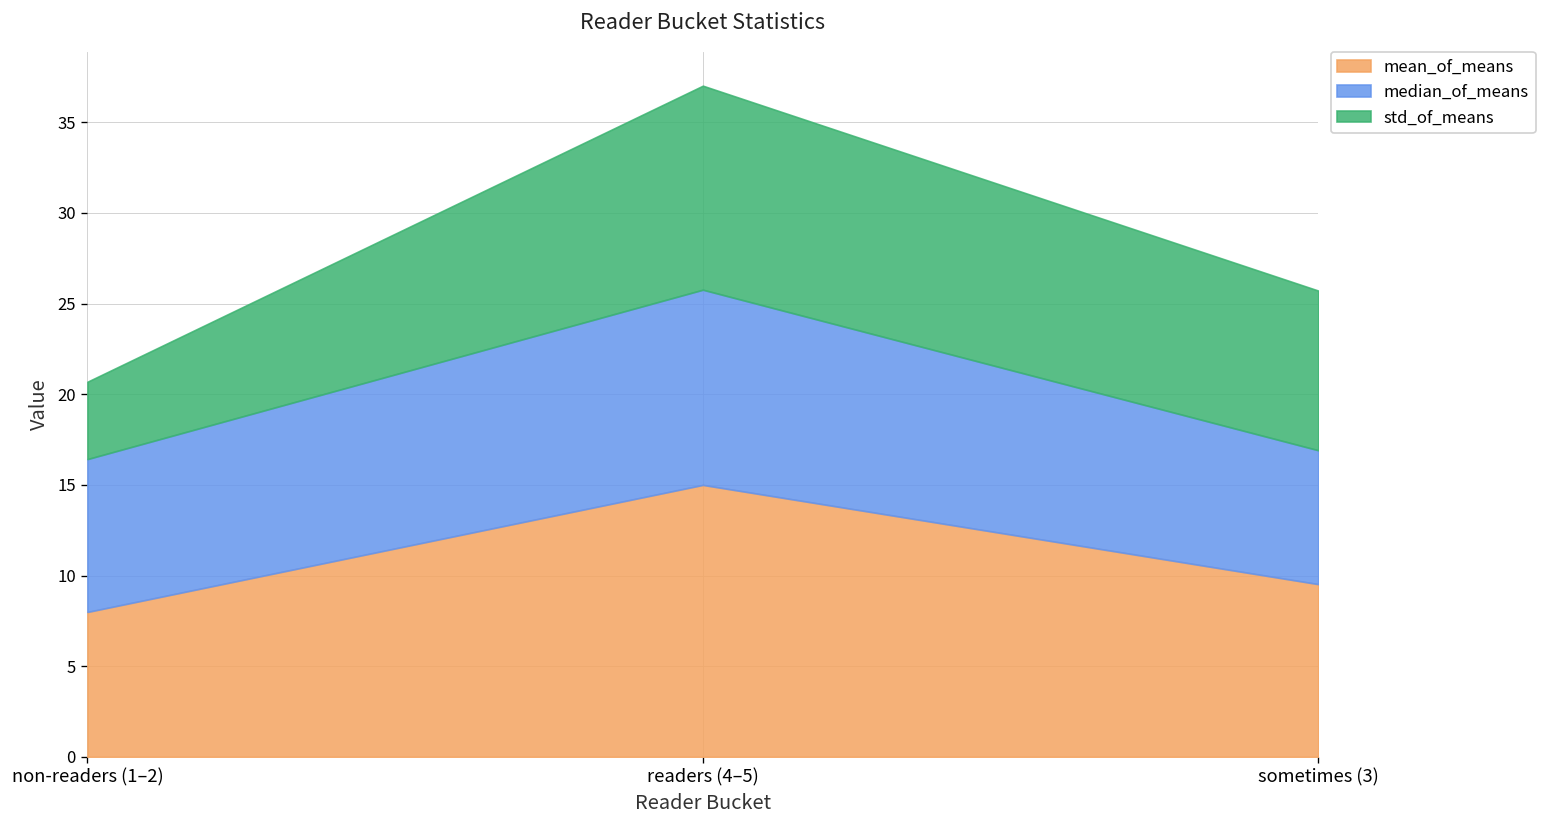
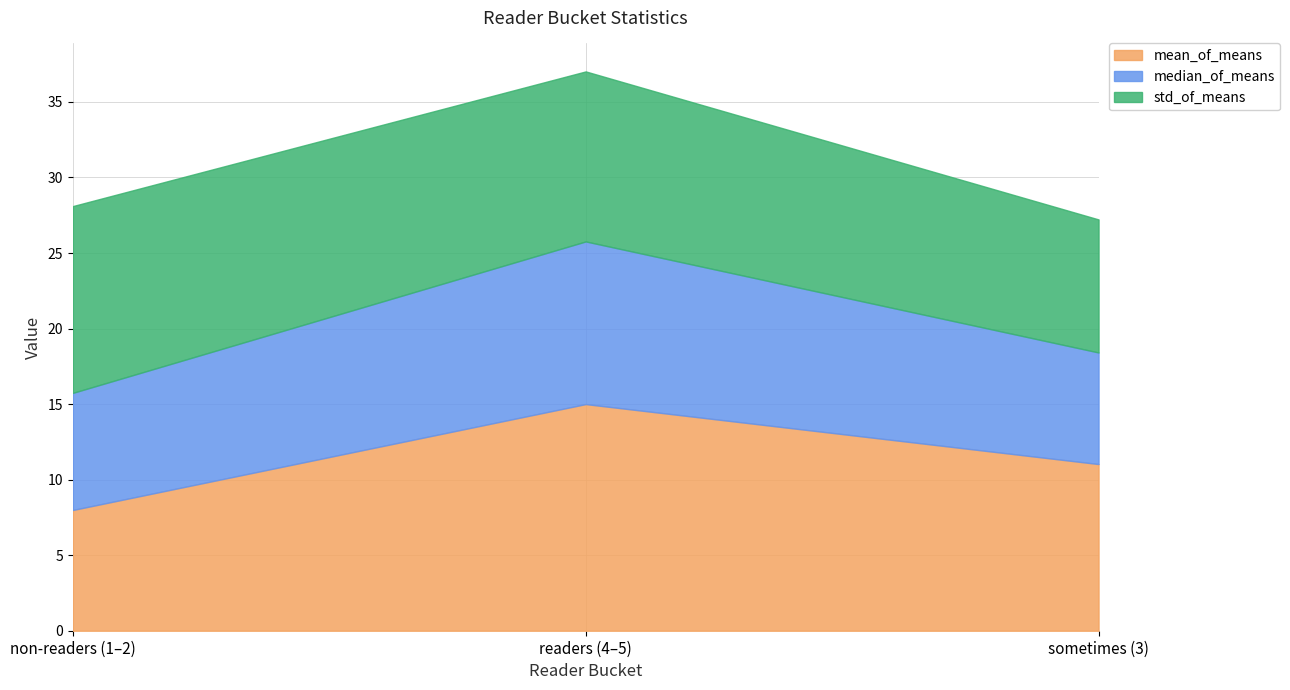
  {
    "mean_of_means": {
      "non-readers (1–2)": 8.0,
      "readers (4–5)": 15.0,
-     "sometimes (3)": 9.5
+     "sometimes (3)": 11.0
    },
    "median_of_means": {
-     "non-readers (1–2)": 8.4,
+     "non-readers (1–2)": 7.8,
      "readers (4–5)": 10.8,
      "sometimes (3)": 7.4
    },
    "std_of_means": {
-     "non-readers (1–2)": 4.3,
+     "non-readers (1–2)": 12.4,
      "readers (4–5)": 11.3,
      "sometimes (3)": 8.8
    }
  }
